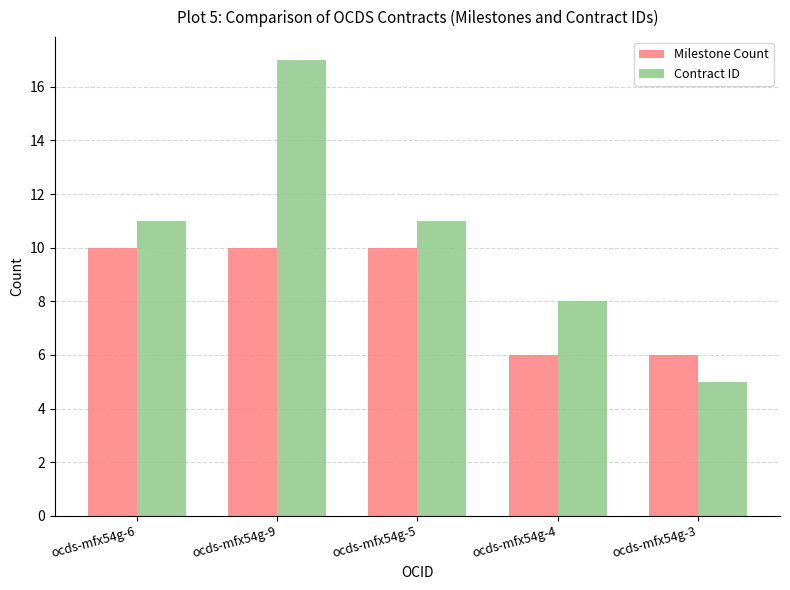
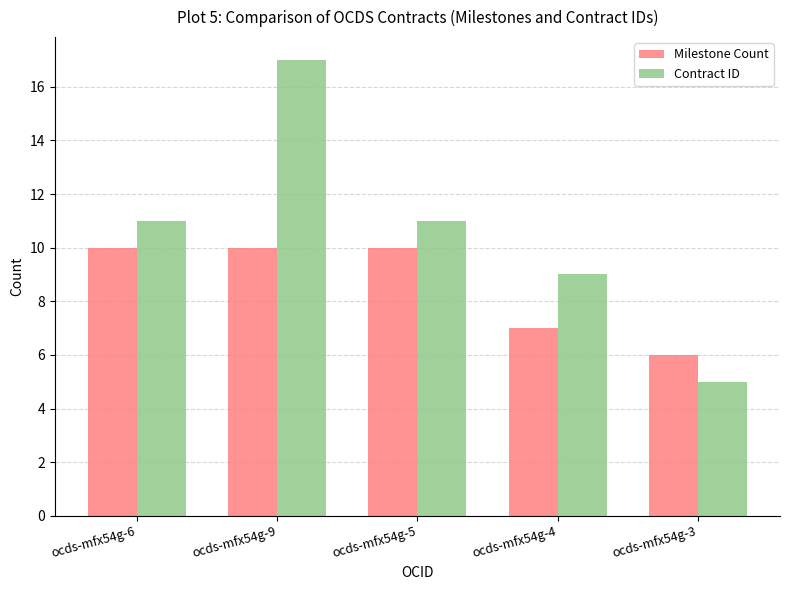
  {
    "Milestone Count": {
      "ocds-mfx54g-6": 10,
      "ocds-mfx54g-9": 10,
      "ocds-mfx54g-5": 10,
-     "ocds-mfx54g-4": 6,
+     "ocds-mfx54g-4": 7,
      "ocds-mfx54g-3": 6
    },
    "Contract ID": {
      "ocds-mfx54g-6": 11,
      "ocds-mfx54g-9": 17,
      "ocds-mfx54g-5": 11,
-     "ocds-mfx54g-4": 8,
+     "ocds-mfx54g-4": 9,
      "ocds-mfx54g-3": 5
    }
  }
